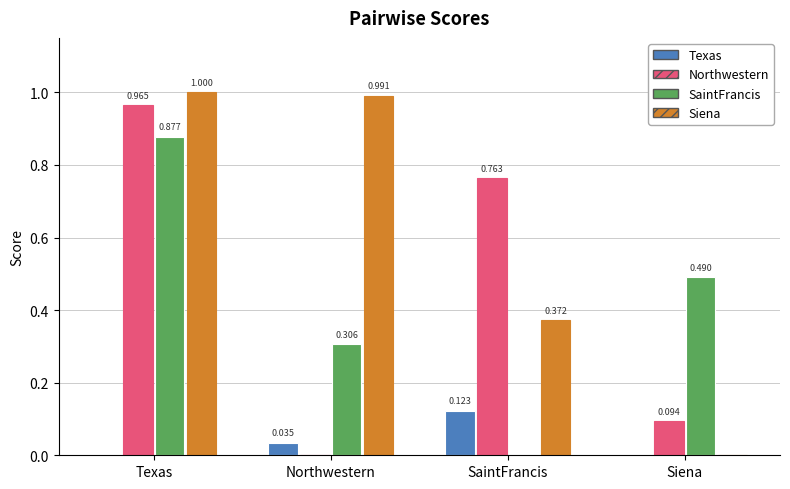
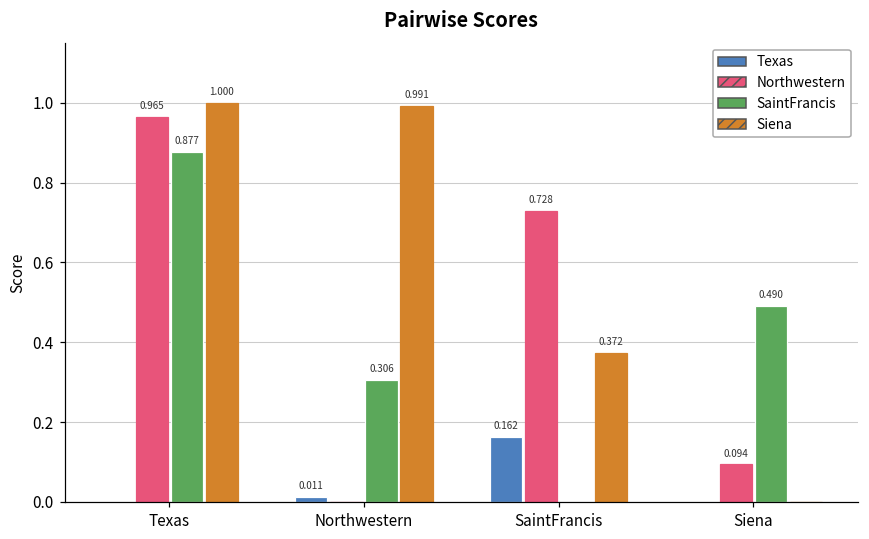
  {
    "Texas": {
-     "Northwestern": 0.035,
-     "SaintFrancis": 0.123
+     "Northwestern": 0.011,
+     "SaintFrancis": 0.162
    },
    "Northwestern": {
      "Texas": 0.965,
-     "SaintFrancis": 0.763,
+     "SaintFrancis": 0.728,
      "Siena": 0.094
    },
    "SaintFrancis": {
      "Texas": 0.877,
      "Northwestern": 0.306,
      "Siena": 0.490
    },
    "Siena": {
      "Texas": 1.000,
      "Northwestern": 0.991,
      "SaintFrancis": 0.372
    }
  }
